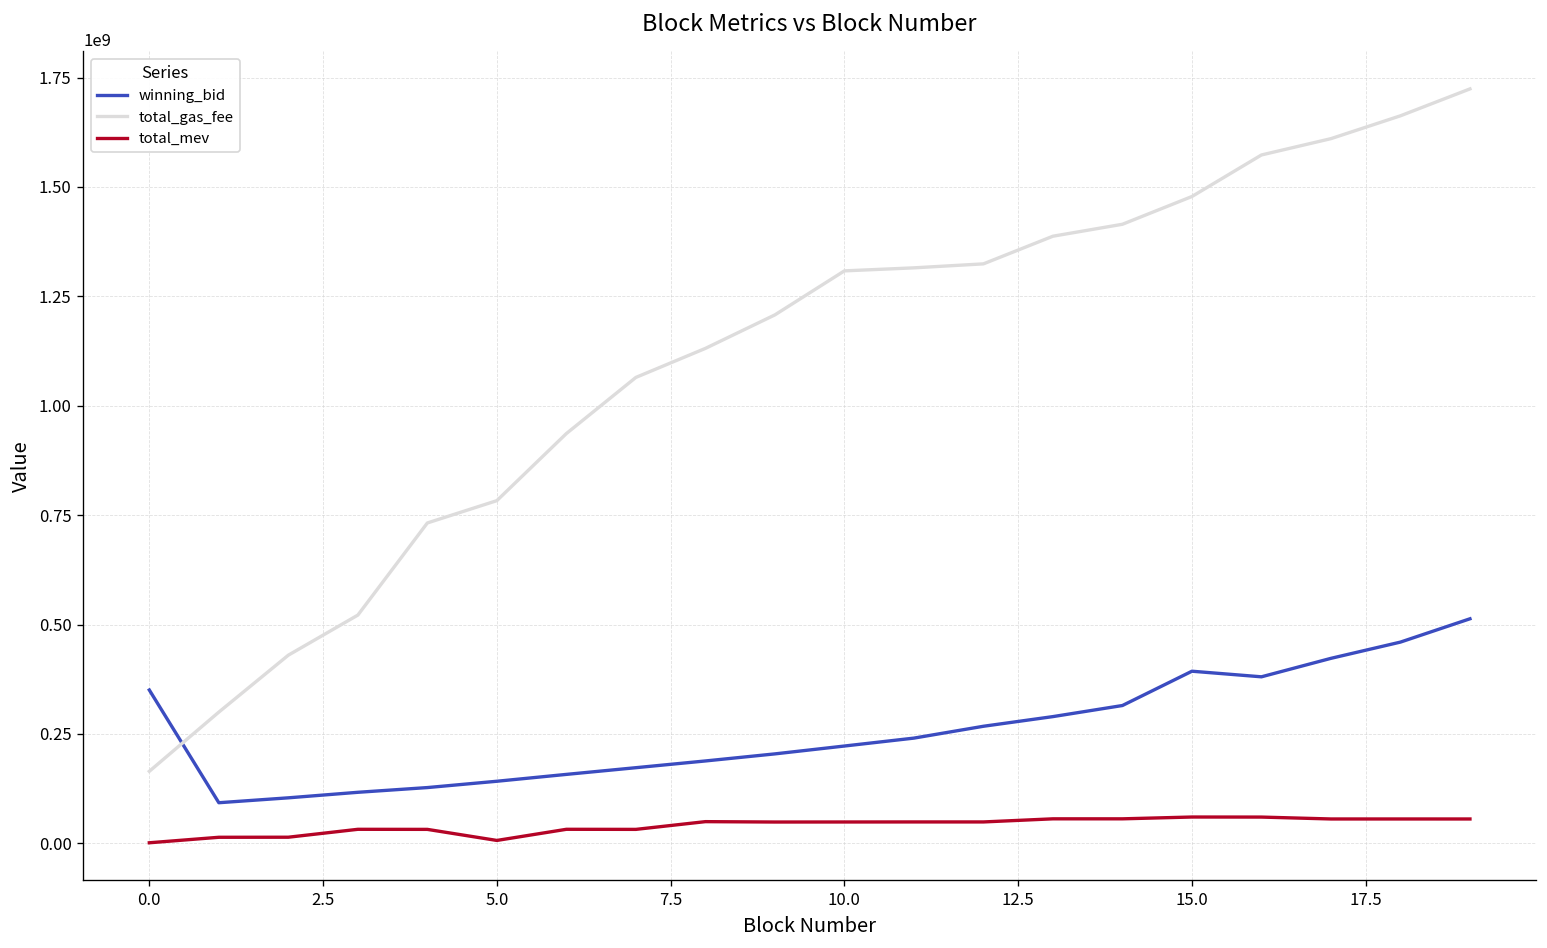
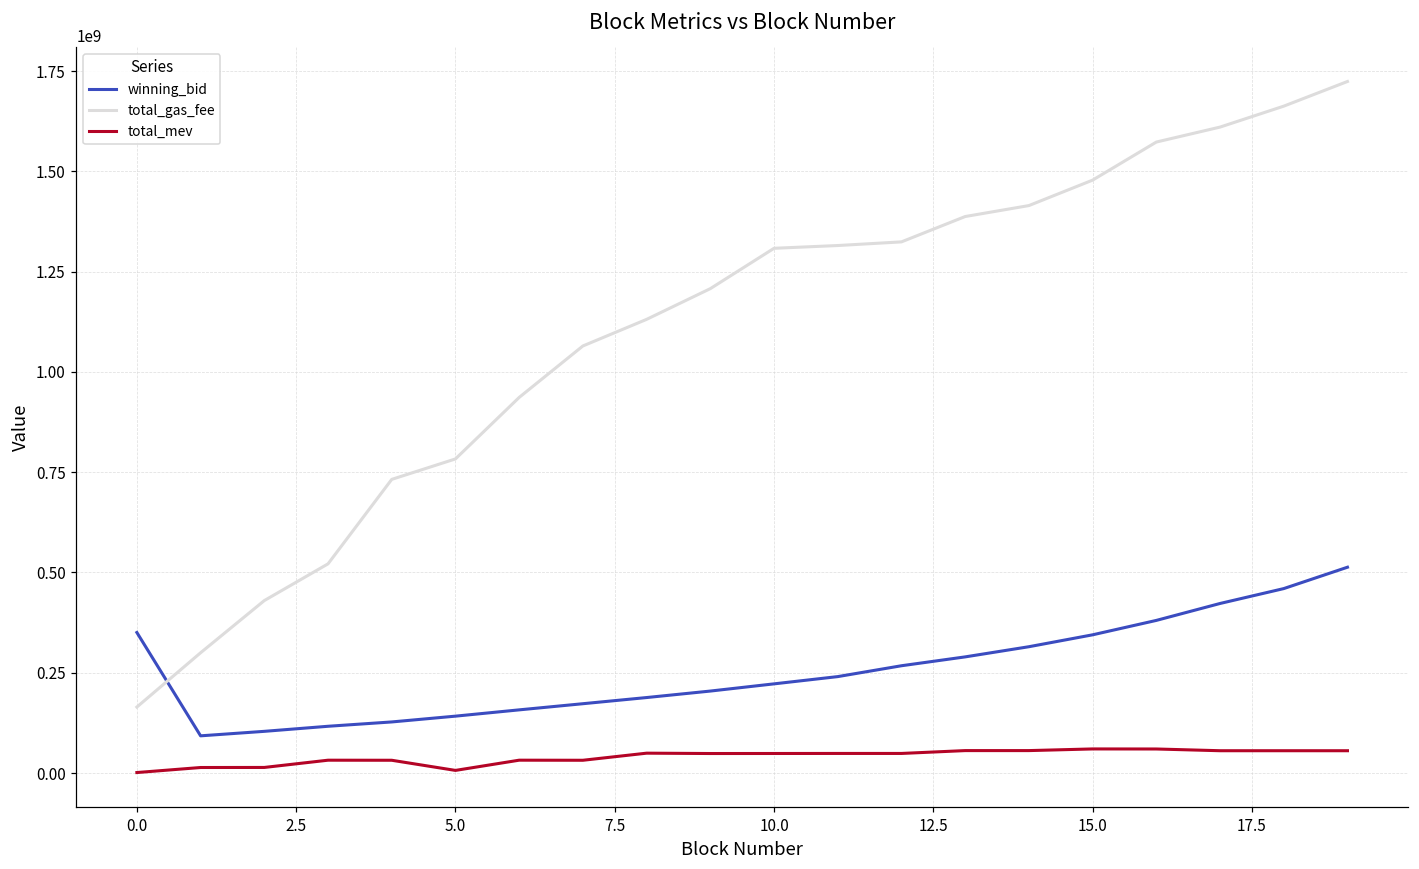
  {
    "winning_bid": {
      "0.0": 350000000,
      "5.0": 140000000,
      "10.0": 220000000,
-     "15.0": 390000000
+     "15.0": 340000000
    },
    "total_gas_fee": {
      "0.0": 160000000,
      "5.0": 780000000,
      "10.0": 1310000000,
      "15.0": 1480000000
    },
    "total_mev": {
      "0.0": 0,
      "5.0": 10000000,
      "10.0": 50000000,
      "15.0": 60000000
    }
  }
